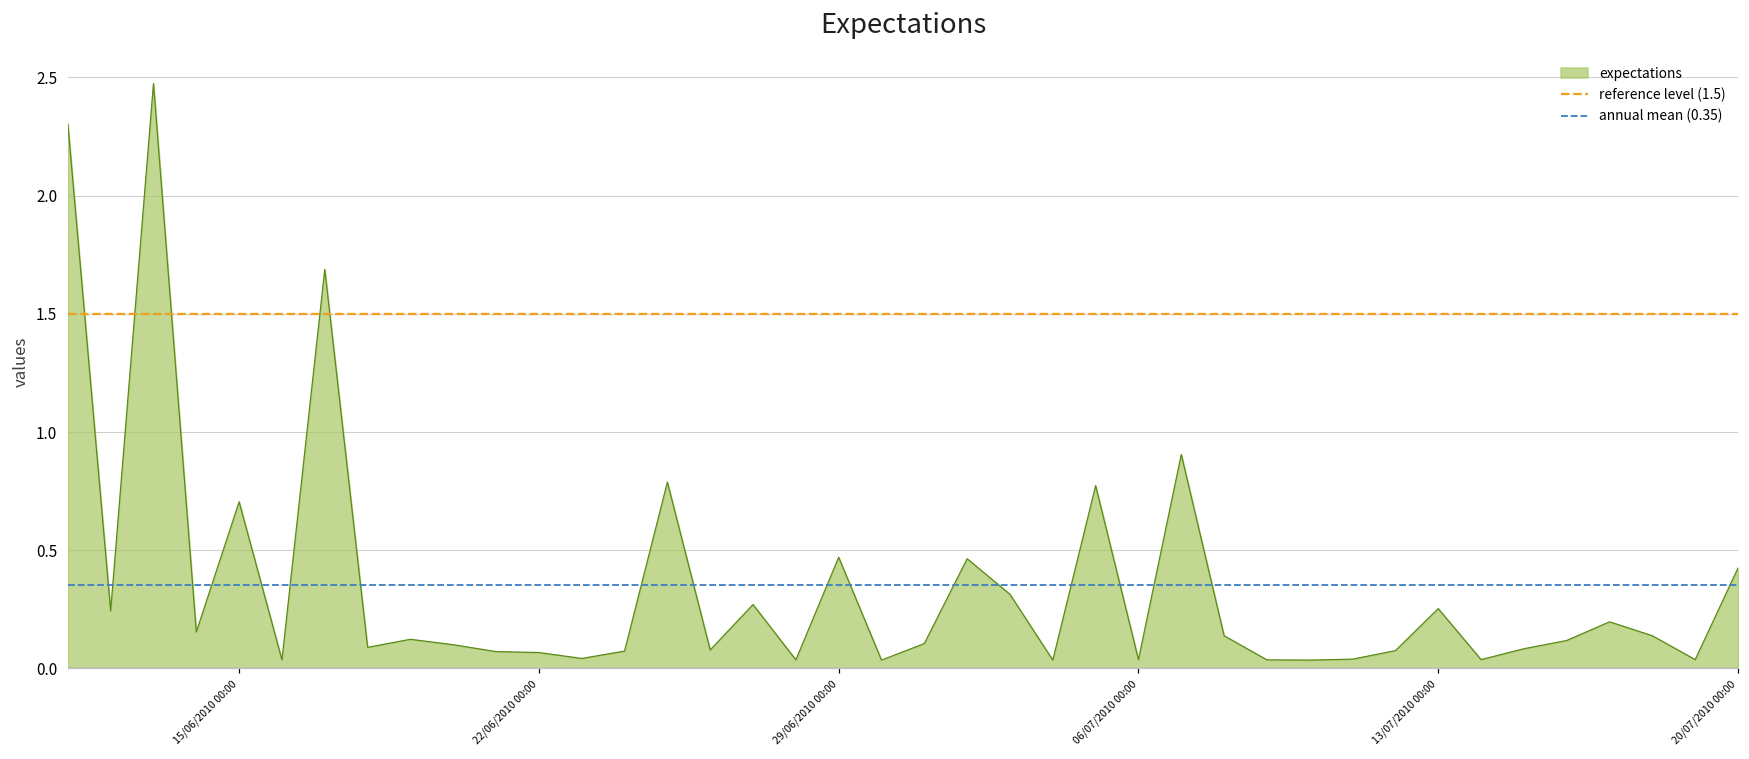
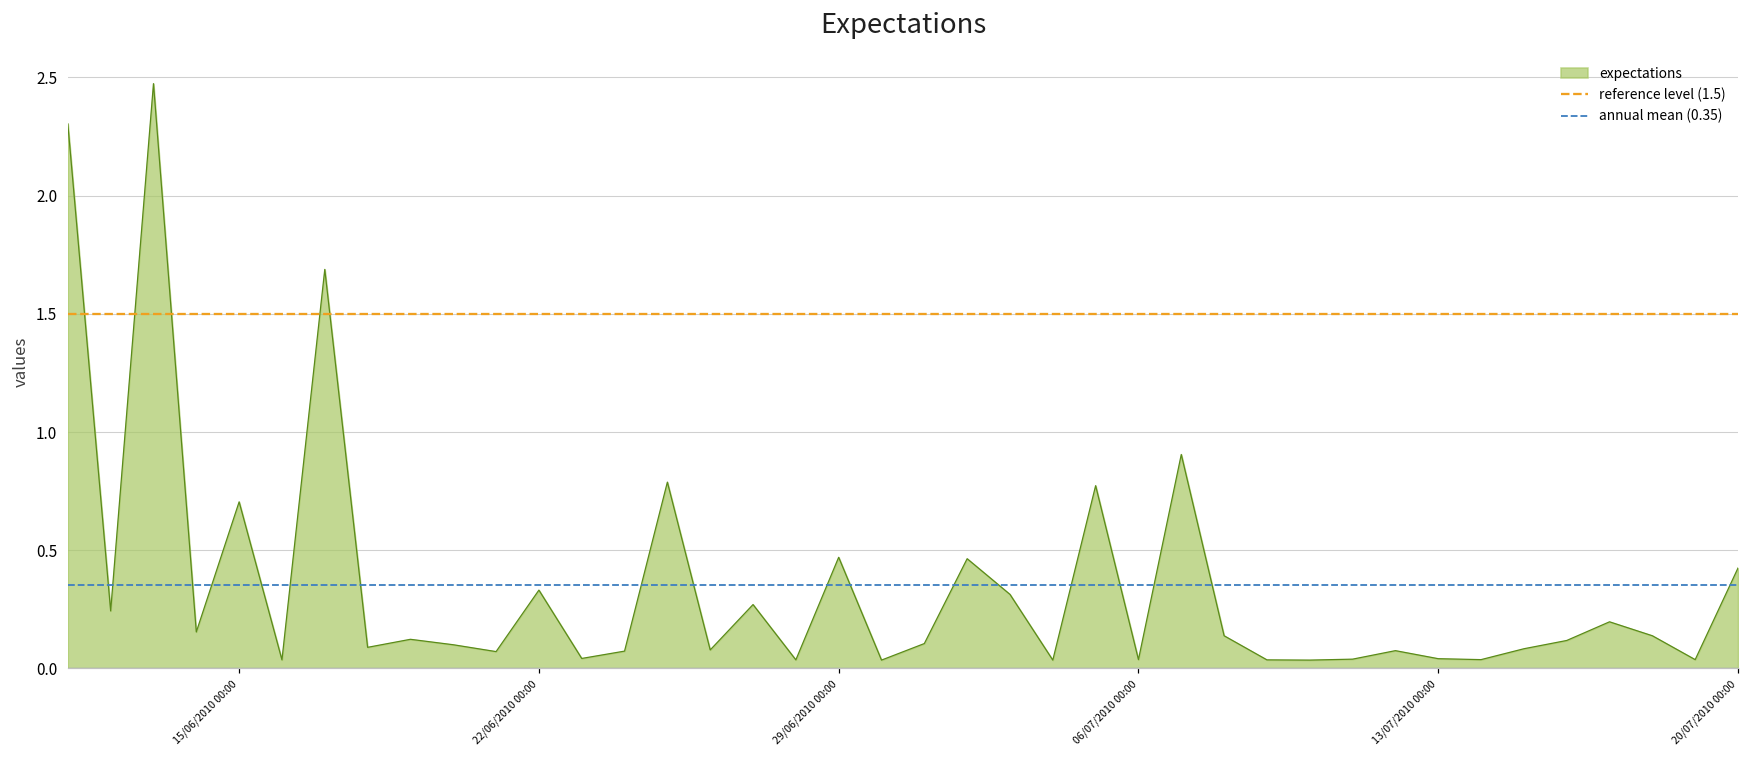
  {
    "15/06/2010 00:00": 0.70,
-   "22/06/2010 00:00": 0.07,
+   "22/06/2010 00:00": 0.33,
    "29/06/2010 00:00": 0.47,
    "06/07/2010 00:00": 0.04,
-   "13/07/2010 00:00": 0.25,
+   "13/07/2010 00:00": 0.04,
    "20/07/2010 00:00": 0.42
  }
